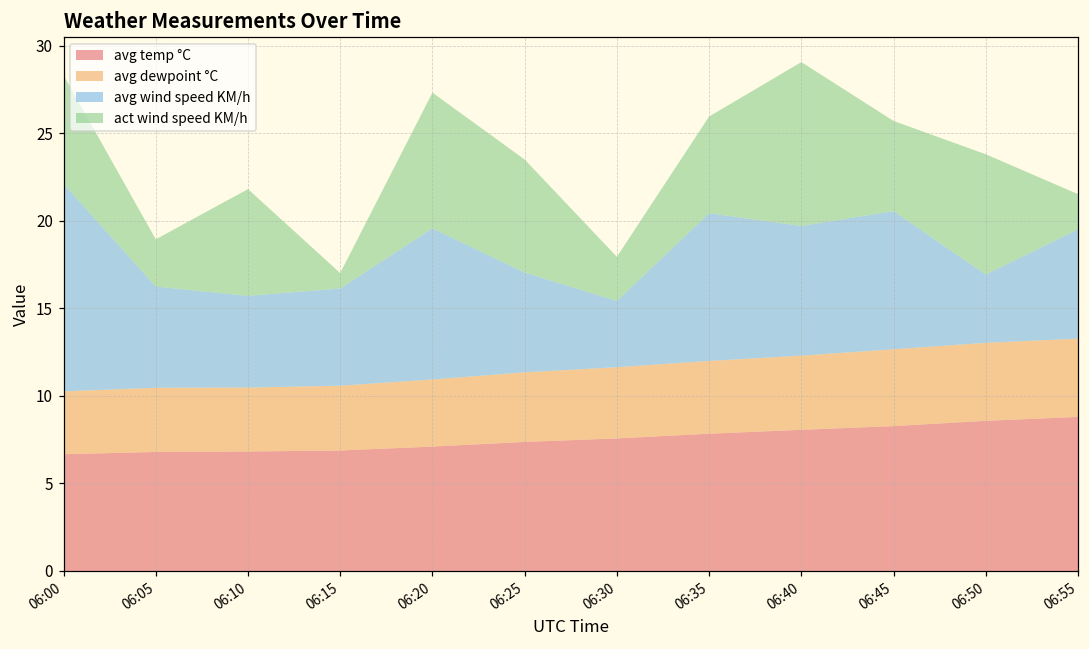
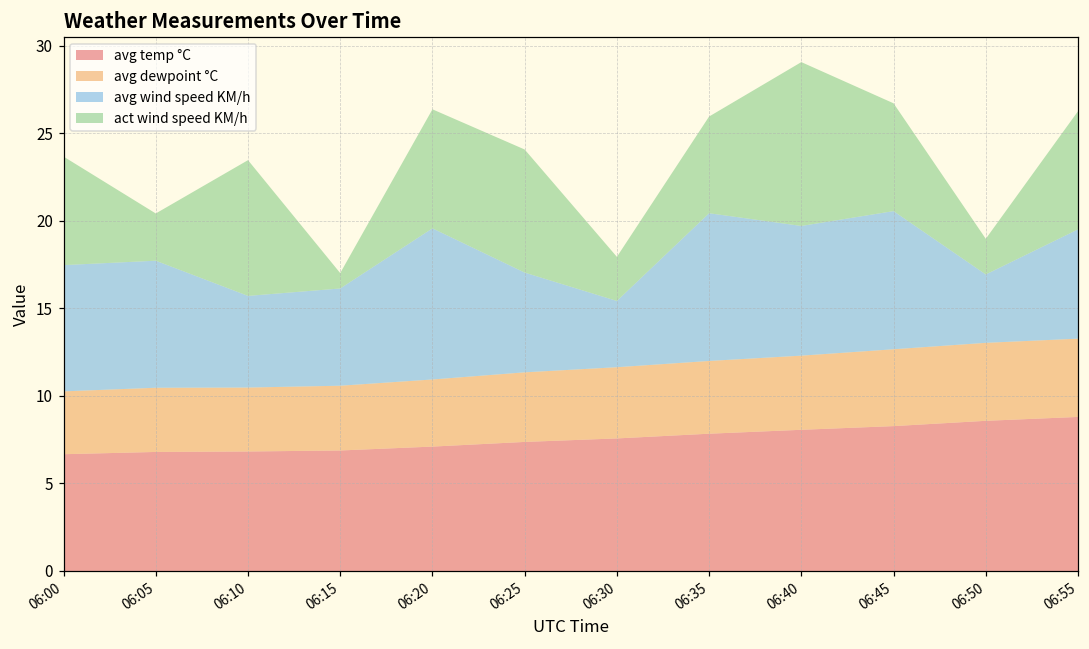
  {
    "avg wind speed KM/h": {
-     "06:00": 11.9,
-     "06:05": 5.8,
+     "06:00": 7.2,
+     "06:05": 7.3,
      "06:10": 5.2,
      "06:15": 5.6,
      "06:20": 8.6,
      "06:25": 5.7,
      "06:30": 3.8,
      "06:35": 8.4,
      "06:40": 7.4,
      "06:45": 7.9,
      "06:50": 3.9,
      "06:55": 6.2
    },
    "act wind speed KM/h": {
      "06:00": 6.2,
      "06:05": 2.7,
-     "06:10": 6.1,
+     "06:10": 7.8,
      "06:15": 0.9,
-     "06:20": 7.7,
-     "06:25": 6.5,
+     "06:20": 6.8,
+     "06:25": 7.0,
      "06:30": 2.5,
      "06:35": 5.5,
      "06:40": 9.4,
-     "06:45": 5.1,
-     "06:50": 6.9,
-     "06:55": 2.0
+     "06:45": 6.2,
+     "06:50": 2.0,
+     "06:55": 6.7
    }
  }
